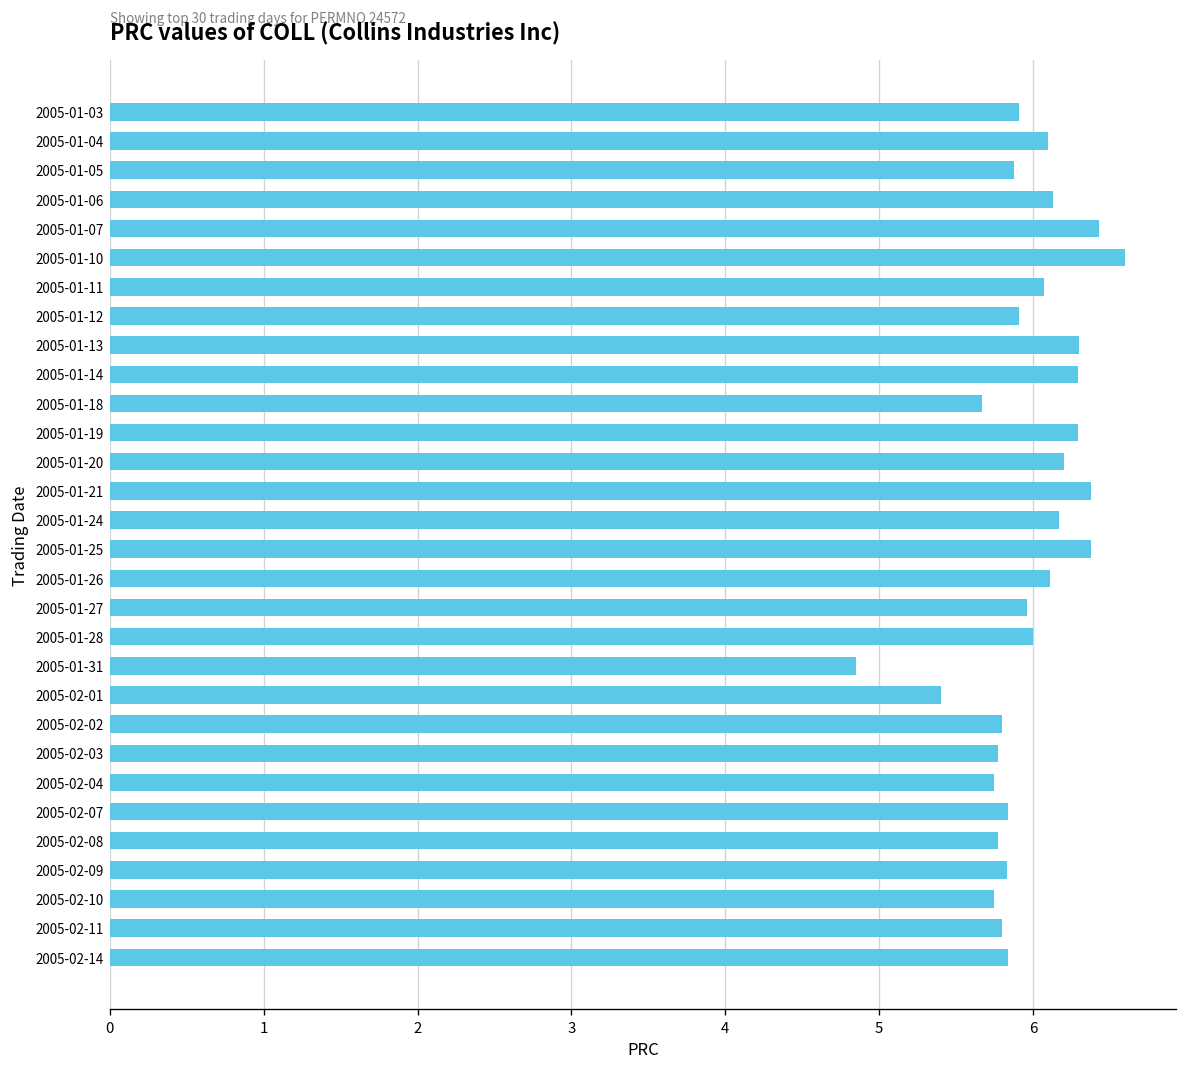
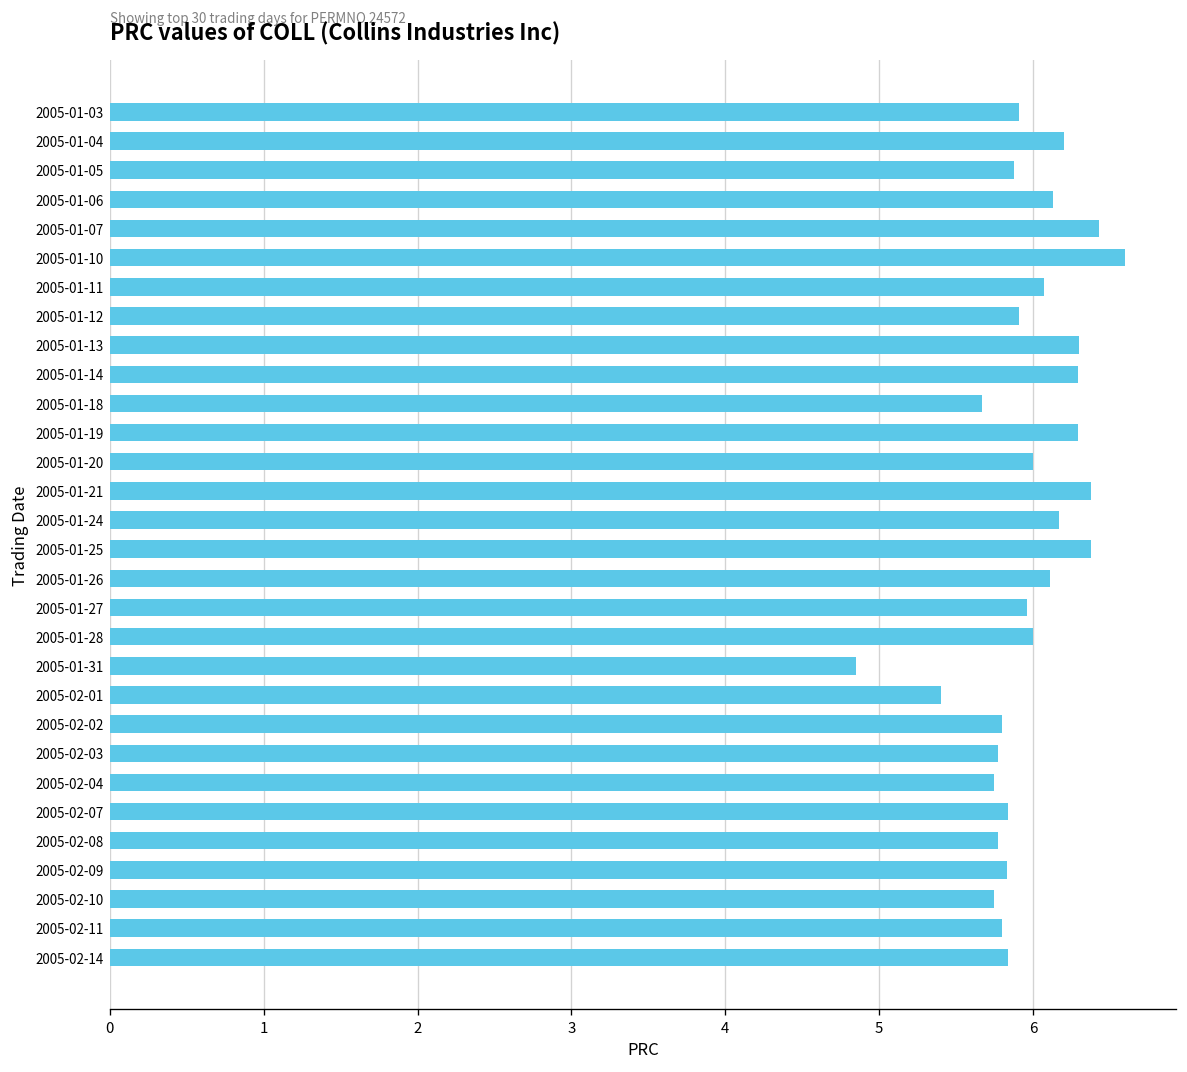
  {
    "2005-01-03": 5.9,
-   "2005-01-04": 6.1,
+   "2005-01-04": 6.2,
    "2005-01-05": 5.88,
    "2005-01-06": 6.13,
    "2005-01-07": 6.43,
    "2005-01-10": 6.6,
    "2005-01-11": 6.07,
    "2005-01-12": 5.9,
    "2005-01-13": 6.3,
    "2005-01-14": 6.3,
    "2005-01-18": 5.67,
    "2005-01-19": 6.3,
-   "2005-01-20": 6.2,
+   "2005-01-20": 6.0,
    "2005-01-21": 6.38,
    "2005-01-24": 6.17,
    "2005-01-25": 6.38,
    "2005-01-26": 6.1,
    "2005-01-27": 5.96,
    "2005-01-28": 6.0,
    "2005-01-31": 4.85,
    "2005-02-01": 5.4,
    "2005-02-02": 5.8,
    "2005-02-03": 5.77,
    "2005-02-04": 5.75,
    "2005-02-07": 5.84,
    "2005-02-08": 5.77,
    "2005-02-09": 5.83,
    "2005-02-10": 5.75,
    "2005-02-11": 5.8,
    "2005-02-14": 5.84
  }
